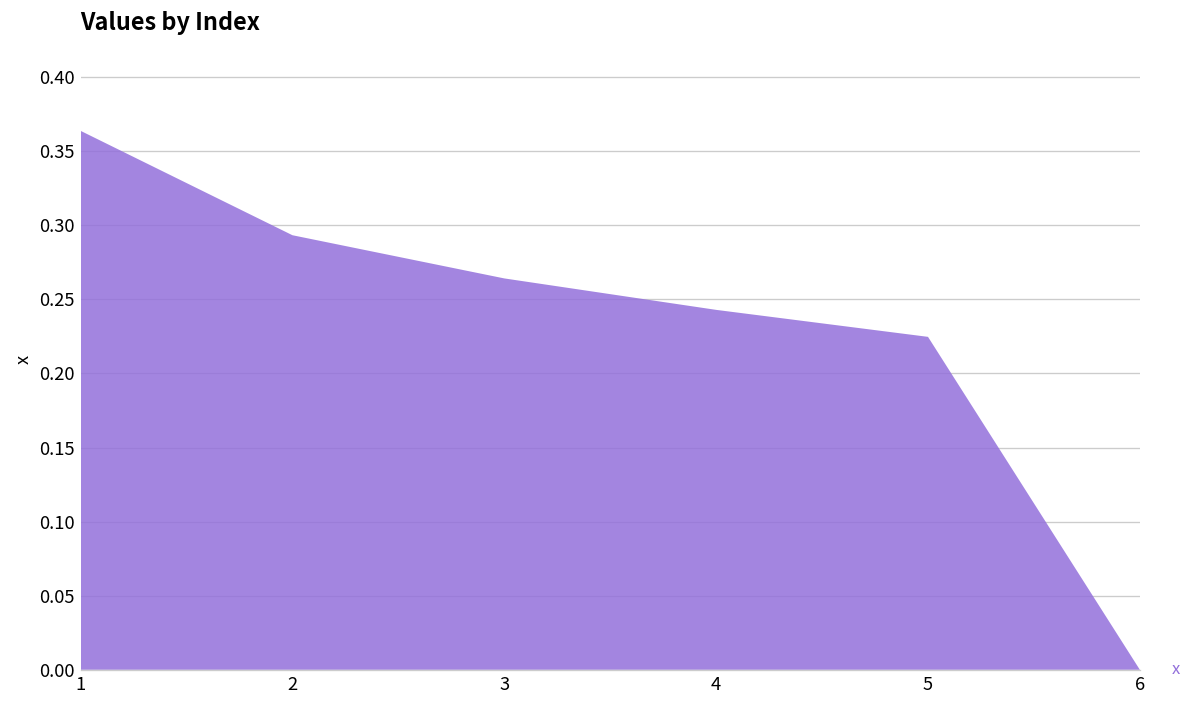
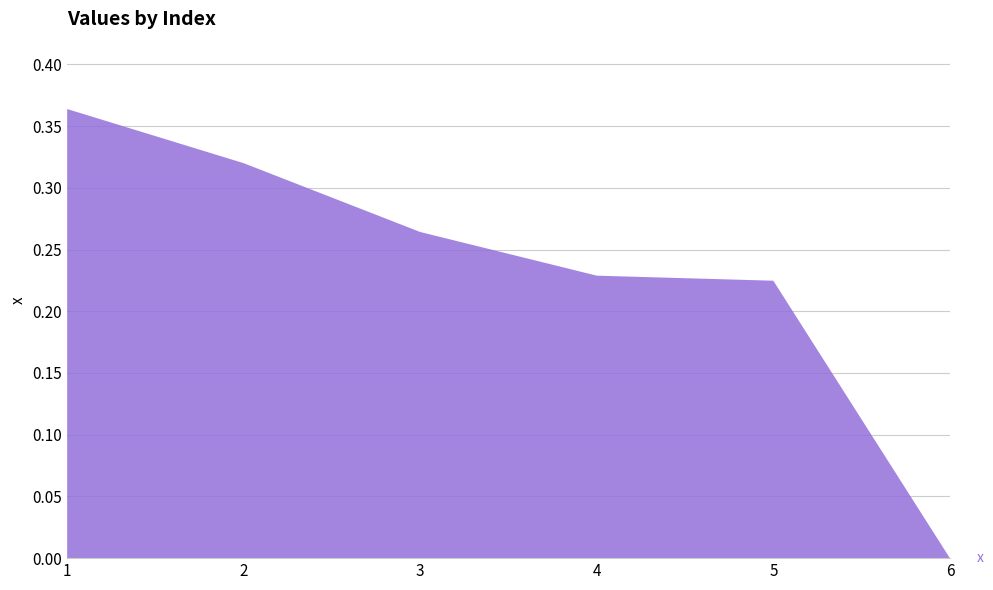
  {
    "1": 0.364,
-   "2": 0.293,
+   "2": 0.320,
    "3": 0.264,
-   "4": 0.243,
+   "4": 0.229,
    "5": 0.225
  }
